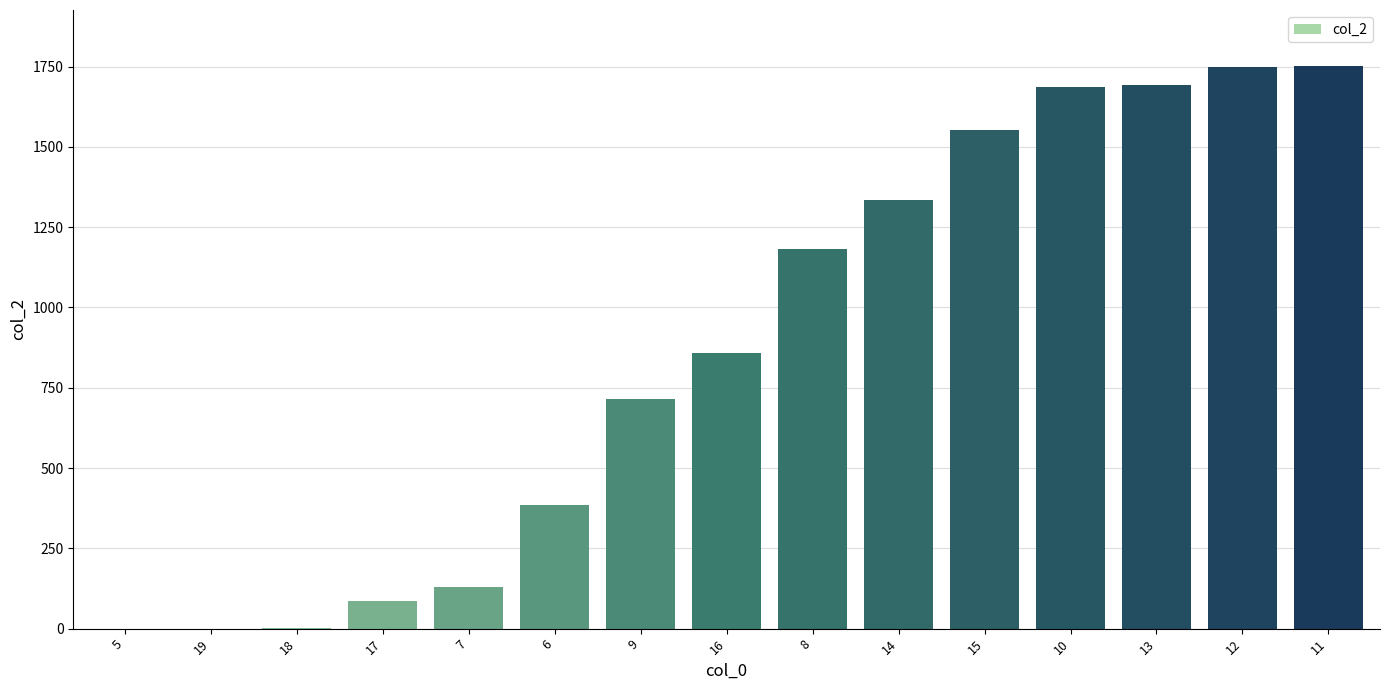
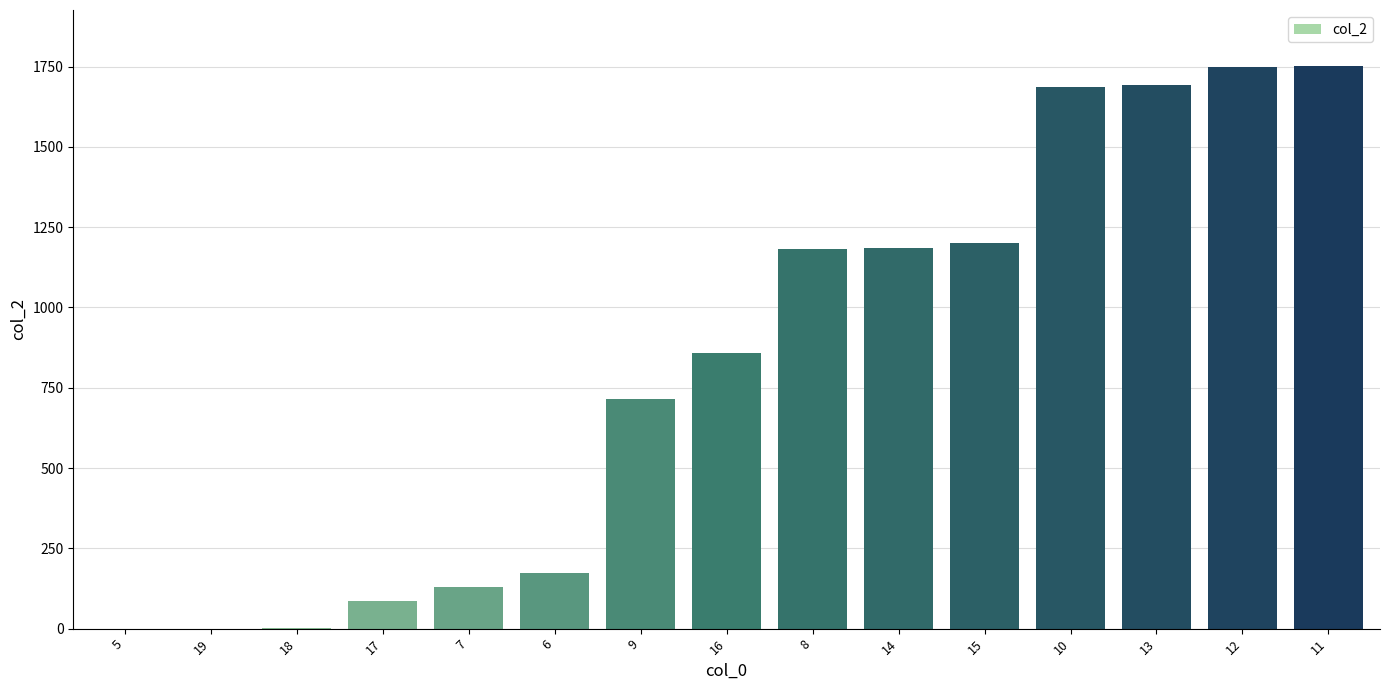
  {
    "5": 0,
    "19": 0,
    "17": 90,
    "7": 130,
-   "6": 390,
+   "6": 170,
    "9": 710,
    "16": 860,
    "8": 1180,
-   "14": 1330,
-   "15": 1550,
+   "14": 1190,
+   "15": 1200,
    "10": 1690,
    "13": 1690,
    "12": 1750,
    "11": 1750
  }
